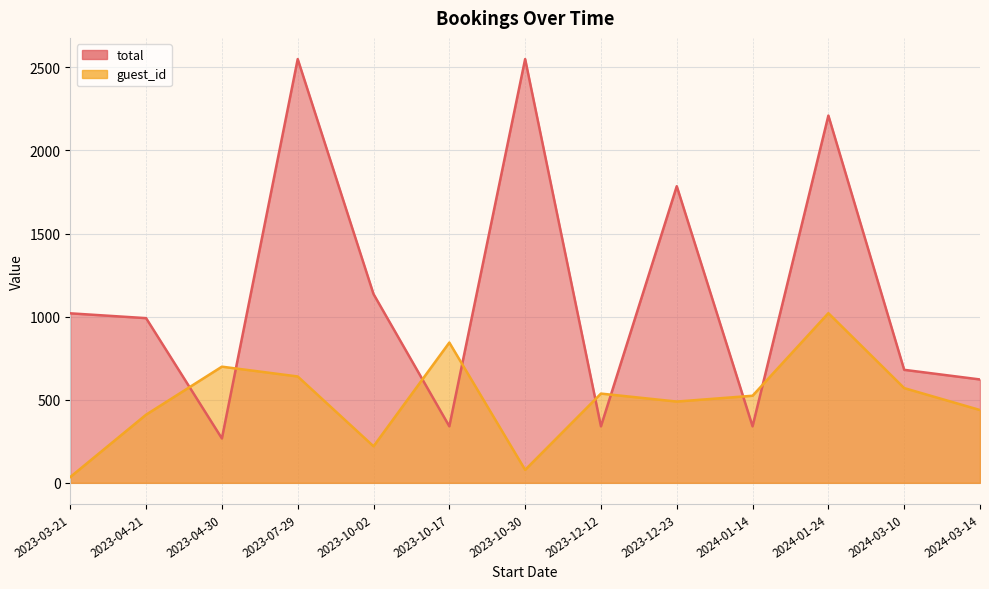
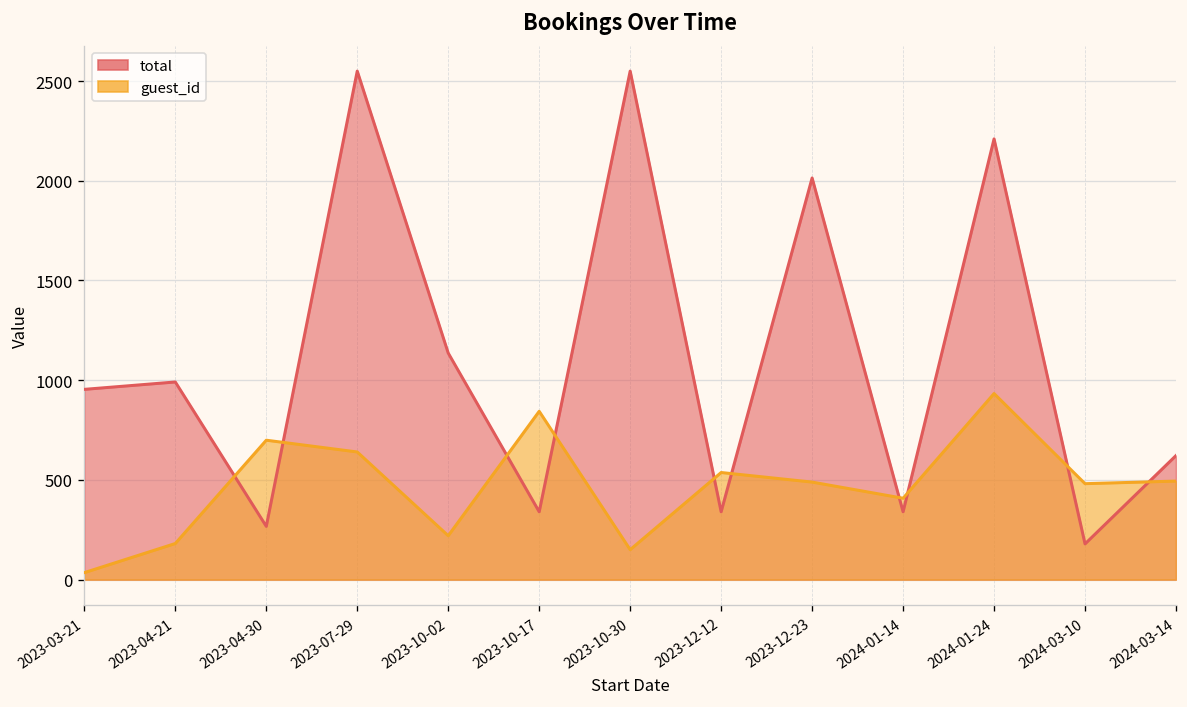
  {
    "total": {
-     "2023-03-21": 1020,
+     "2023-03-21": 950,
      "2023-04-21": 990,
      "2023-04-30": 270,
      "2023-07-29": 2550,
      "2023-10-02": 1140,
      "2023-10-17": 340,
      "2023-10-30": 2550,
      "2023-12-12": 340,
-     "2023-12-23": 1790,
+     "2023-12-23": 2010,
      "2024-01-14": 340,
      "2024-01-24": 2210,
-     "2024-03-10": 680,
+     "2024-03-10": 180,
      "2024-03-14": 620
    },
    "guest_id": {
      "2023-03-21": 40,
-     "2023-04-21": 410,
+     "2023-04-21": 180,
      "2023-04-30": 700,
      "2023-07-29": 640,
      "2023-10-02": 220,
      "2023-10-17": 840,
-     "2023-10-30": 80,
+     "2023-10-30": 150,
      "2023-12-12": 540,
      "2023-12-23": 490,
-     "2024-01-14": 520,
-     "2024-01-24": 1020,
-     "2024-03-10": 570,
-     "2024-03-14": 440
+     "2024-01-14": 410,
+     "2024-01-24": 930,
+     "2024-03-10": 480,
+     "2024-03-14": 490
    }
  }
